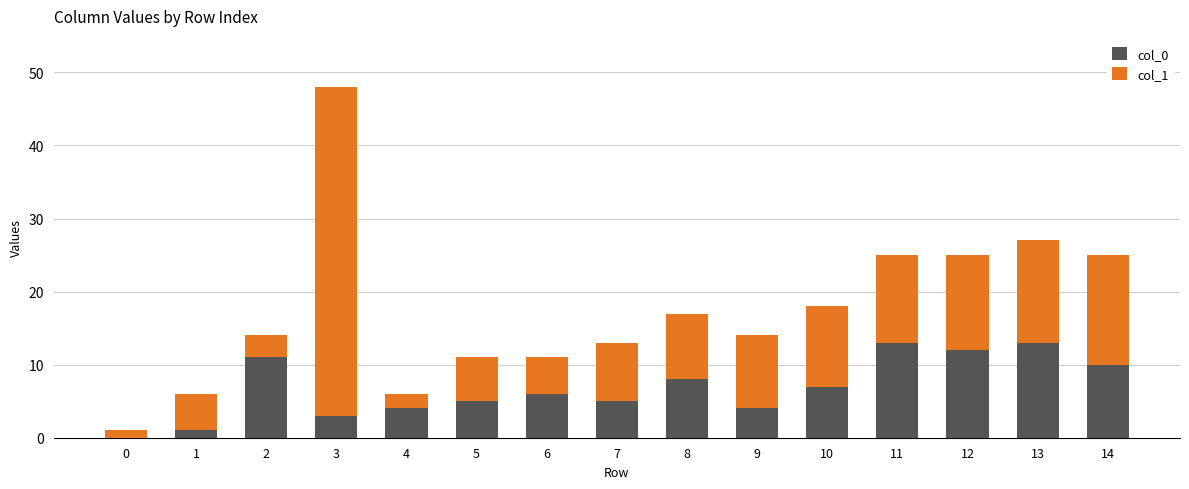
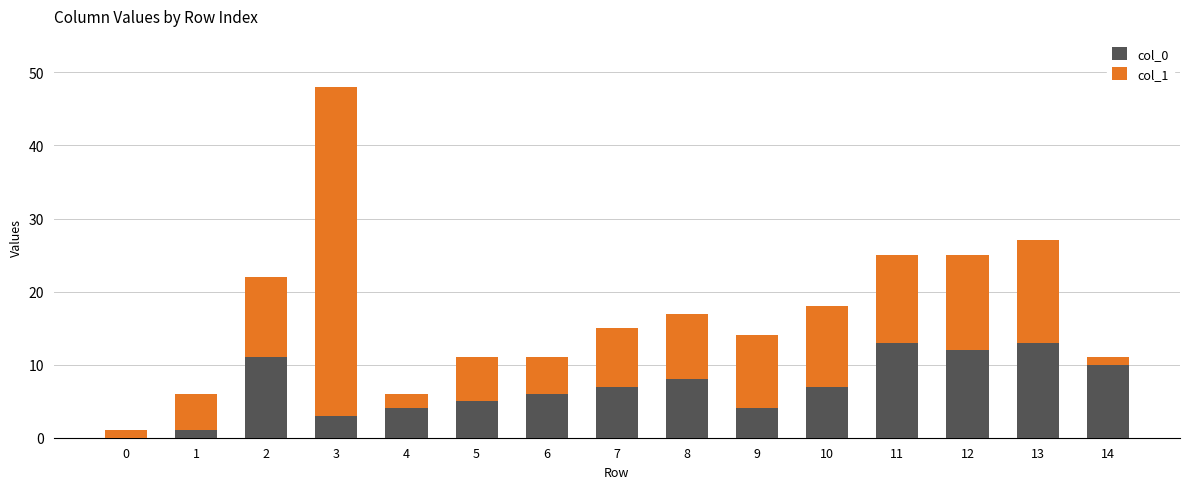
  {
    "col_0": {
      "0": 0,
      "1": 1,
      "2": 11,
      "3": 3,
      "4": 4,
      "5": 5,
      "6": 6,
-     "7": 5,
+     "7": 7,
      "8": 8,
      "9": 4,
      "10": 7,
      "11": 13,
      "12": 12,
      "13": 13,
      "14": 10
    },
    "col_1": {
      "0": 1,
      "1": 5,
-     "2": 3,
+     "2": 11,
      "3": 45,
      "4": 2,
      "5": 6,
      "6": 5,
      "7": 8,
      "8": 9,
      "9": 10,
      "10": 11,
      "11": 12,
      "12": 13,
      "13": 14,
-     "14": 15
+     "14": 1
    }
  }
